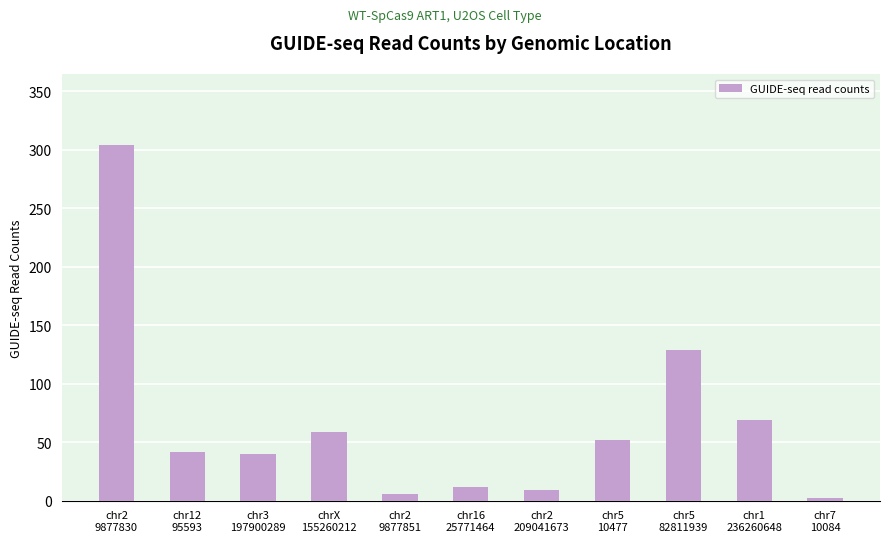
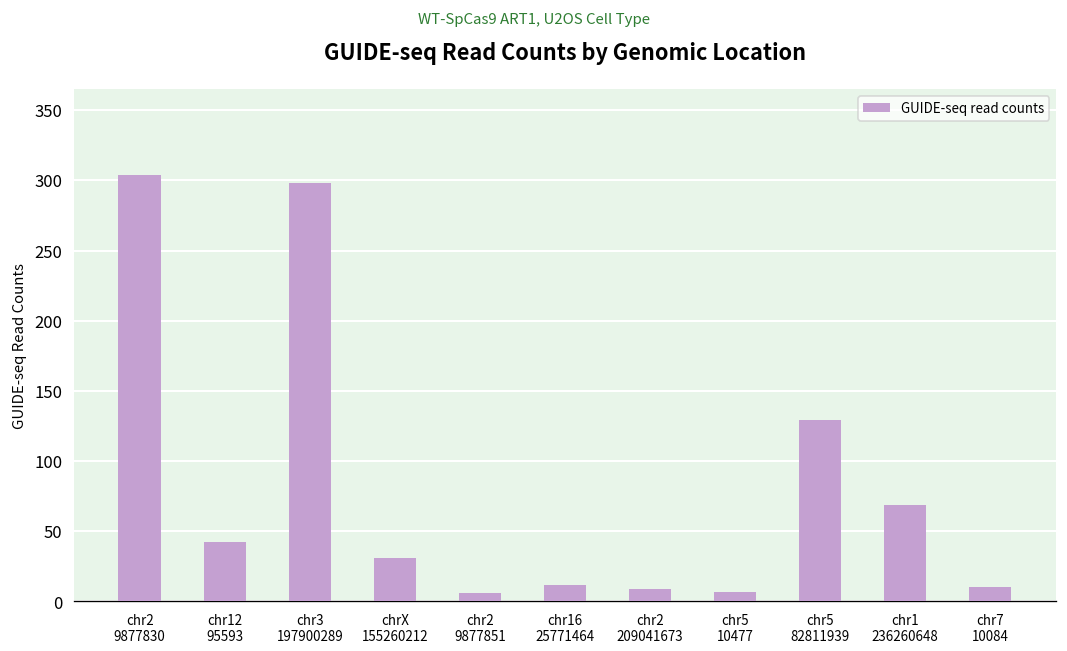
  {
    "chr2 9877830": 304,
    "chr12 95593": 42,
-   "chr3 197900289": 40,
-   "chrX 155260212": 59,
+   "chr3 197900289": 298,
+   "chrX 155260212": 31,
    "chr2 9877851": 6,
    "chr16 25771464": 12,
    "chr2 209041673": 9,
-   "chr5 10477": 52,
+   "chr5 10477": 7,
    "chr5 82811939": 129,
    "chr1 236260648": 69,
-   "chr7 10084": 2
+   "chr7 10084": 10
  }
